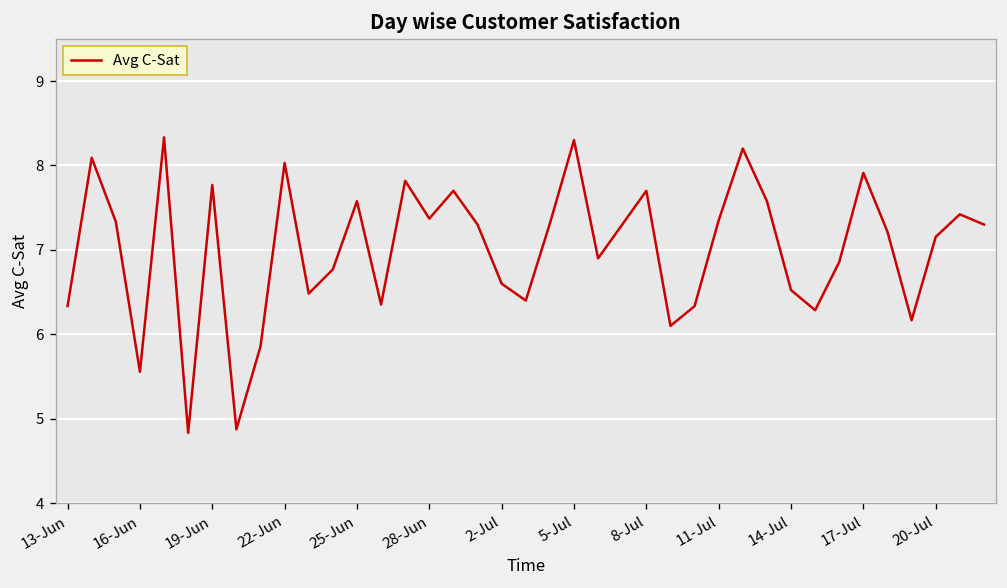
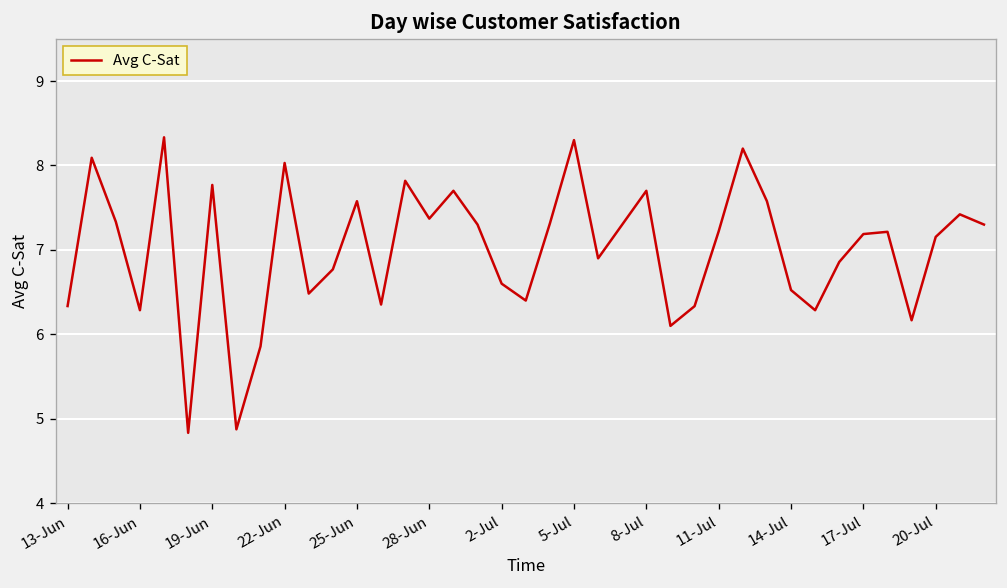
  {
    "13-Jun": 6.3,
-   "16-Jun": 5.6,
+   "16-Jun": 6.3,
    "19-Jun": 7.8,
    "22-Jun": 8.0,
    "25-Jun": 7.6,
    "28-Jun": 7.4,
    "2-Jul": 6.6,
    "5-Jul": 8.3,
    "8-Jul": 7.7,
-   "11-Jul": 7.4,
+   "11-Jul": 7.2,
    "14-Jul": 6.5,
-   "17-Jul": 7.9,
+   "17-Jul": 7.2,
    "20-Jul": 7.2
  }
